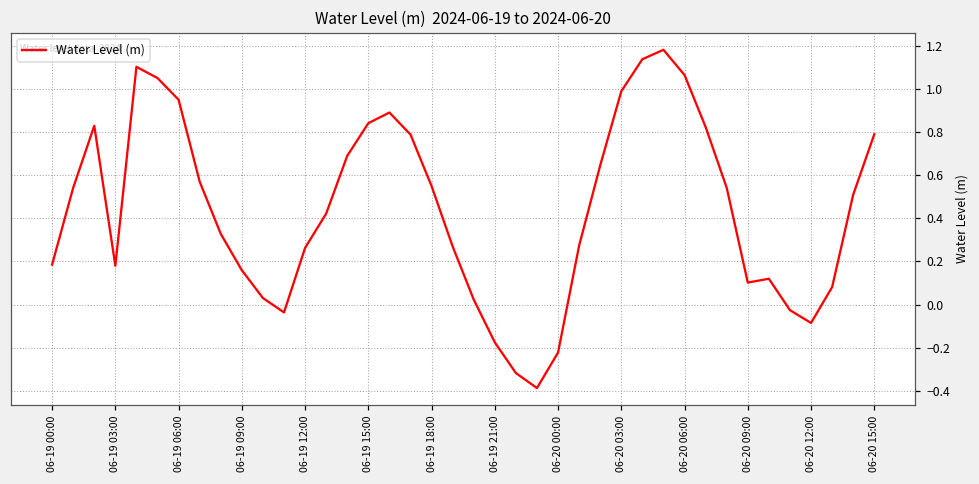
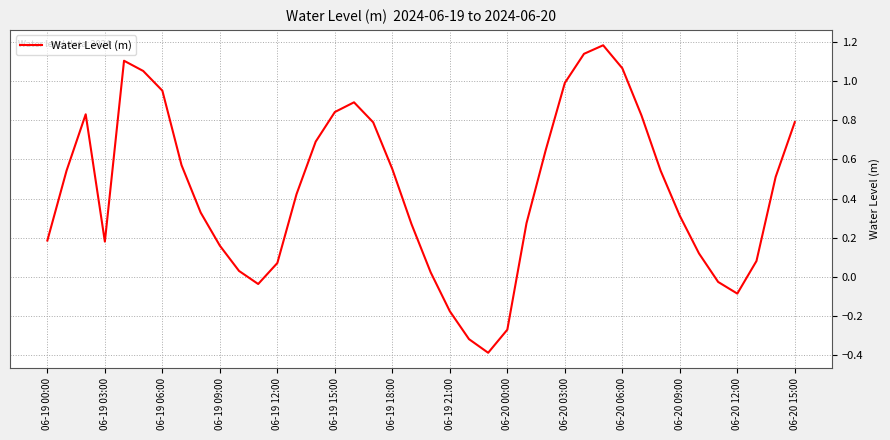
  {
    "06-19 00:00": 0.19,
    "06-19 03:00": 0.18,
    "06-19 06:00": 0.95,
    "06-19 09:00": 0.16,
-   "06-19 12:00": 0.26,
+   "06-19 12:00": 0.07,
    "06-19 15:00": 0.84,
    "06-19 18:00": 0.55,
    "06-19 21:00": -0.18,
-   "06-20 00:00": -0.22,
+   "06-20 00:00": -0.27,
    "06-20 03:00": 0.99,
    "06-20 06:00": 1.07,
-   "06-20 09:00": 0.10,
+   "06-20 09:00": 0.31,
    "06-20 12:00": -0.09,
    "06-20 15:00": 0.79
  }
